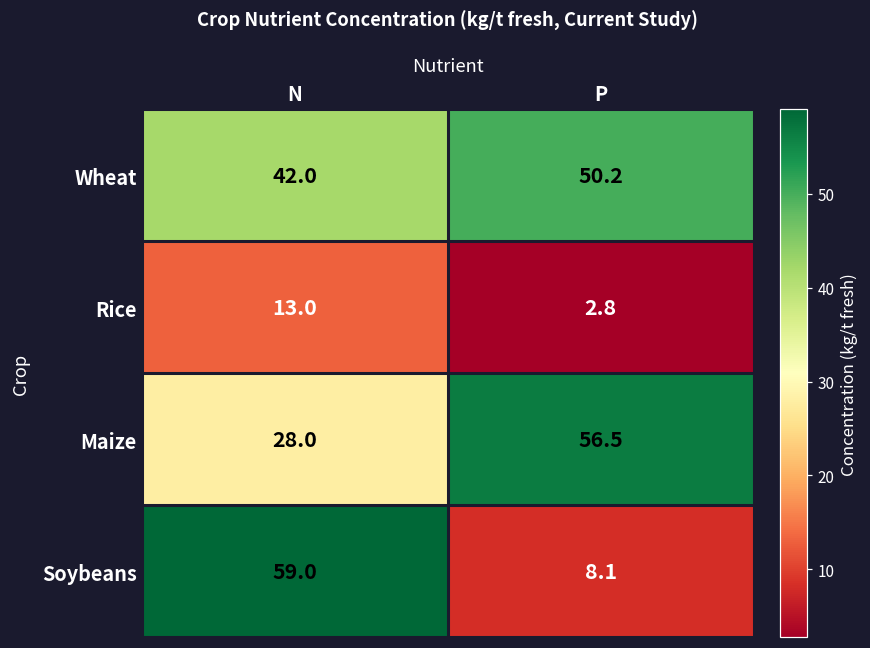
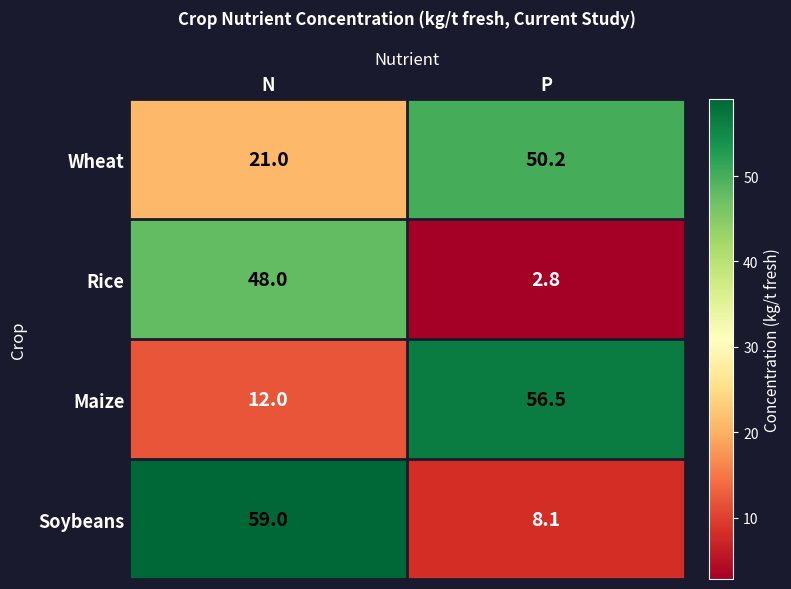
  {
    "Wheat": {
-     "N": 42.0,
+     "N": 21.0,
      "P": 50.2
    },
    "Rice": {
-     "N": 13.0,
+     "N": 48.0,
      "P": 2.8
    },
    "Maize": {
-     "N": 28.0,
+     "N": 12.0,
      "P": 56.5
    },
    "Soybeans": {
      "N": 59.0,
      "P": 8.1
    }
  }
